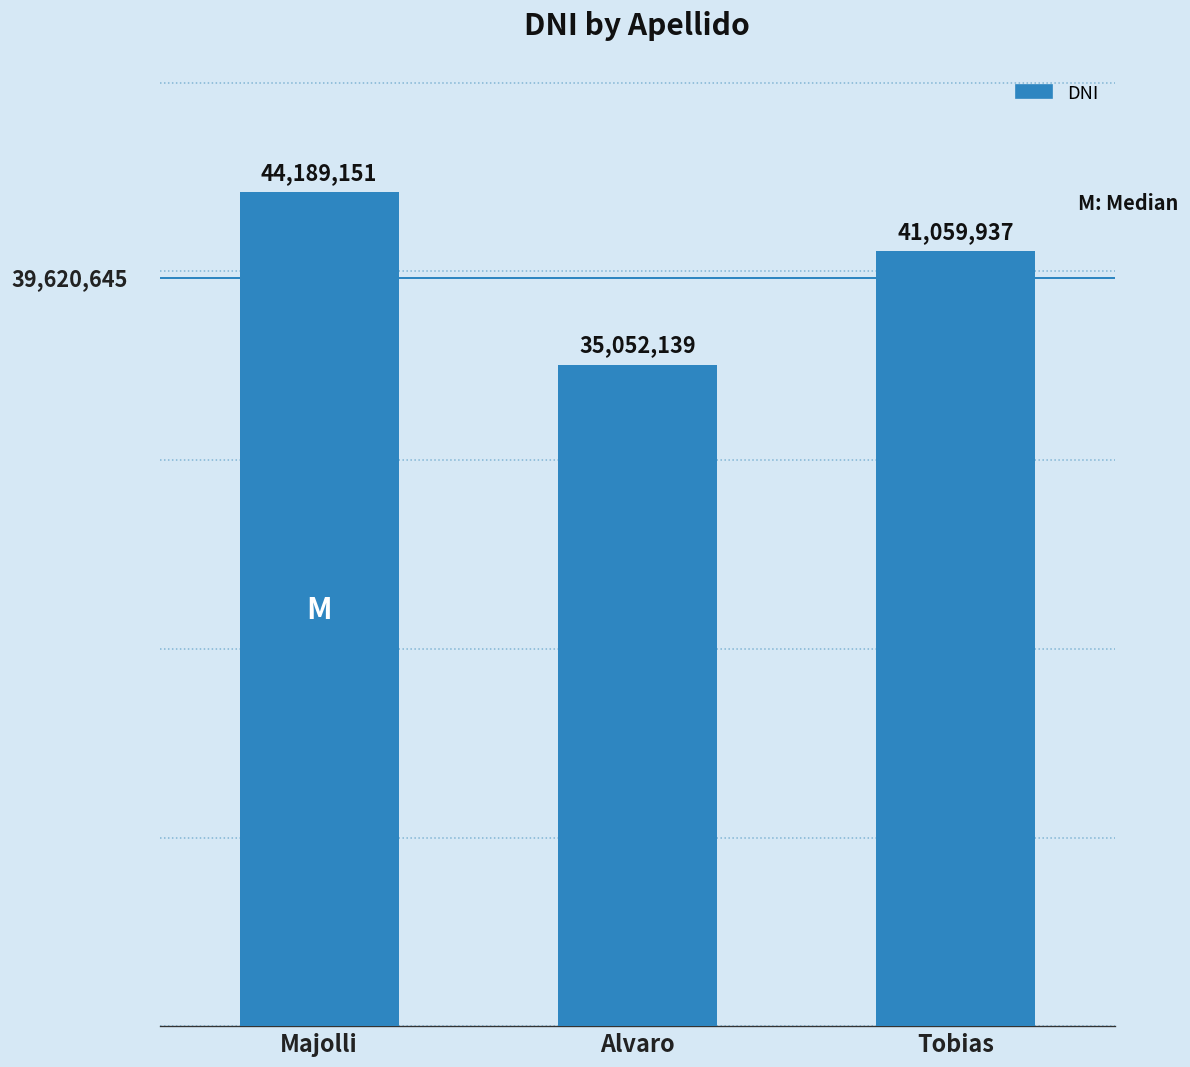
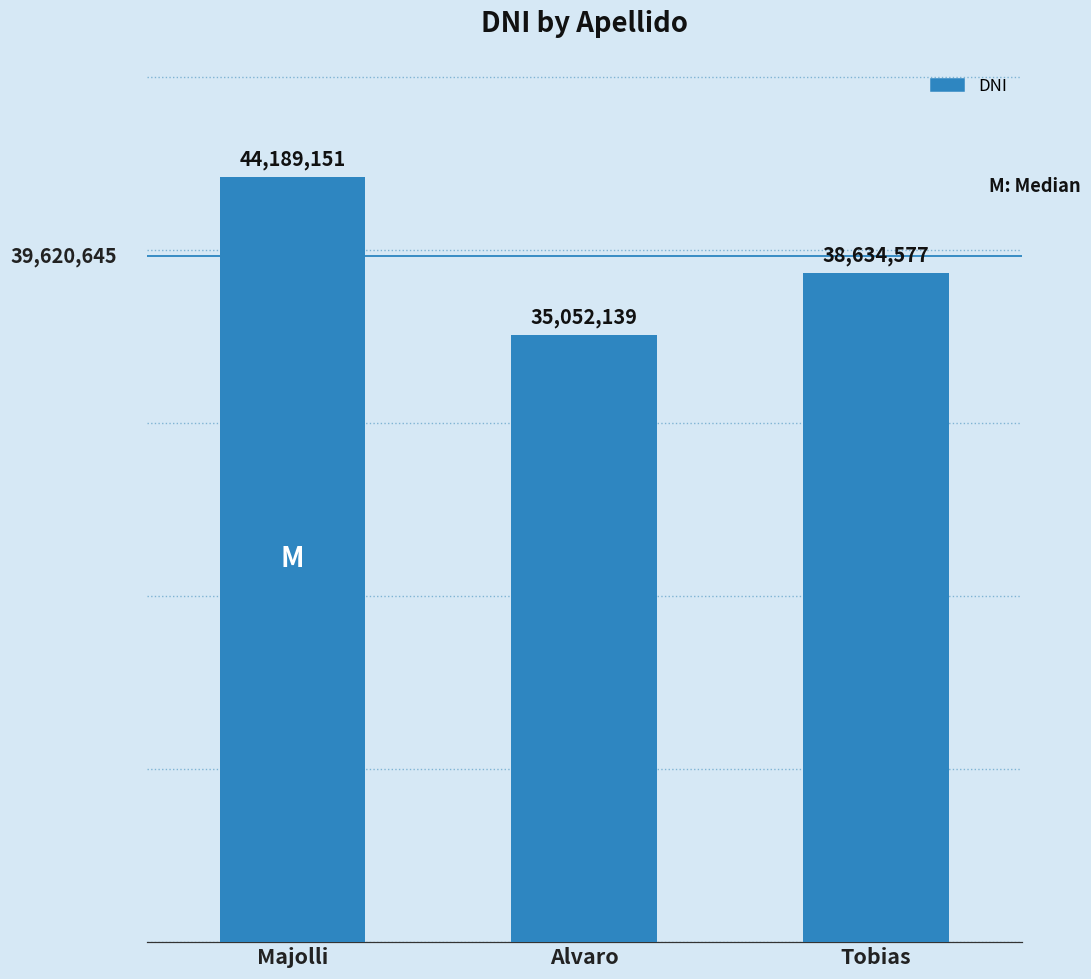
  {
    "Majolli": "44,189,151",
    "Alvaro": "35,052,139",
-   "Tobias": "41,059,937"
+   "Tobias": "38,634,577"
  }
